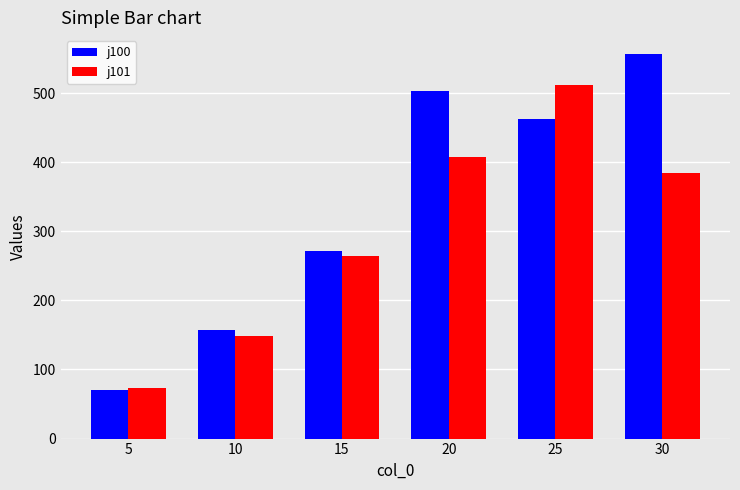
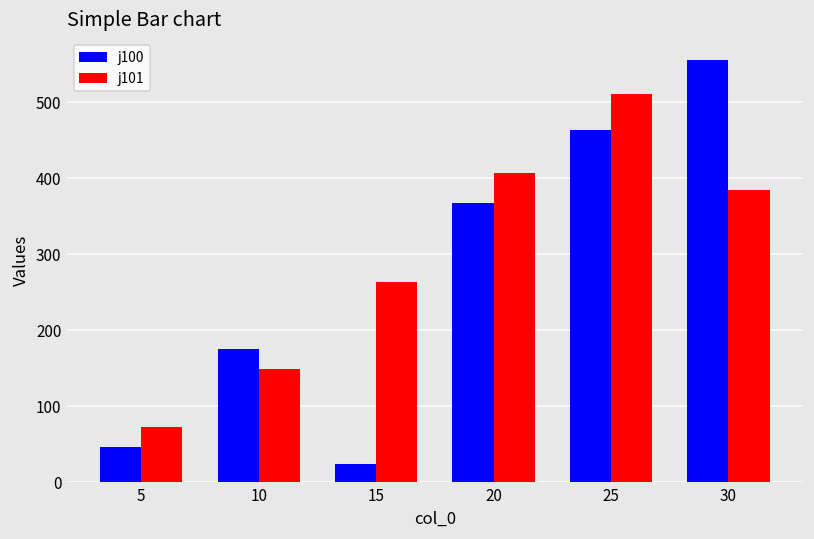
  {
    "j100": {
-     "5": 70,
-     "10": 160,
-     "15": 270,
-     "20": 500,
+     "5": 50,
+     "10": 180,
+     "15": 20,
+     "20": 370,
      "25": 460,
      "30": 560
    },
    "j101": {
      "5": 70,
      "10": 150,
      "15": 260,
      "20": 410,
      "25": 510,
      "30": 390
    }
  }
